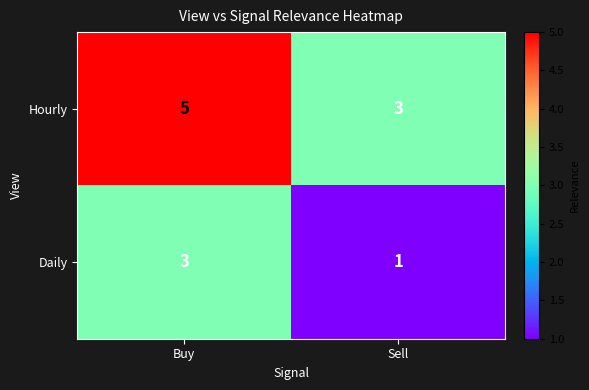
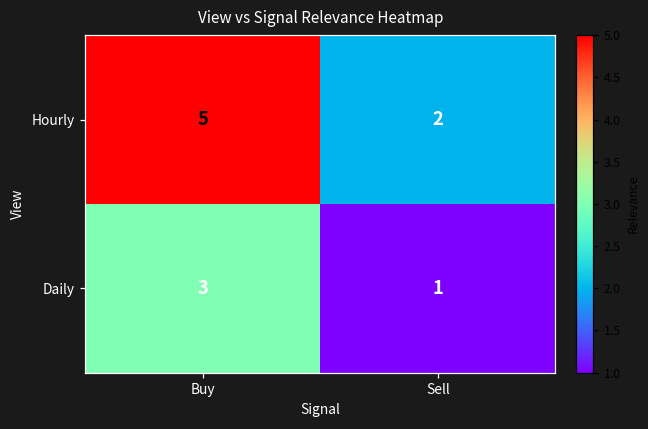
  {
    "Hourly": {
      "Buy": 5,
-     "Sell": 3
+     "Sell": 2
    },
    "Daily": {
      "Buy": 3,
      "Sell": 1
    }
  }
